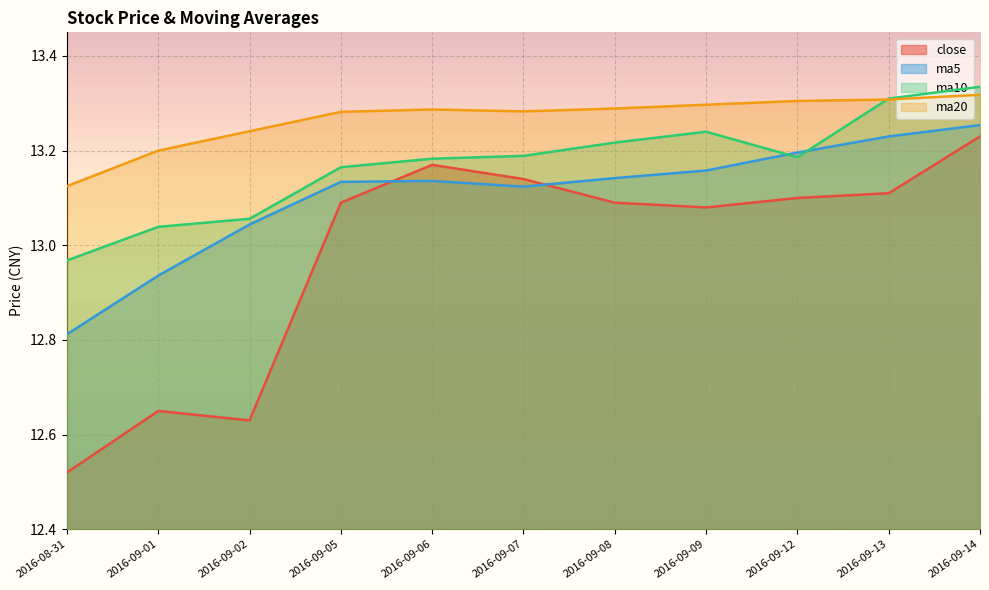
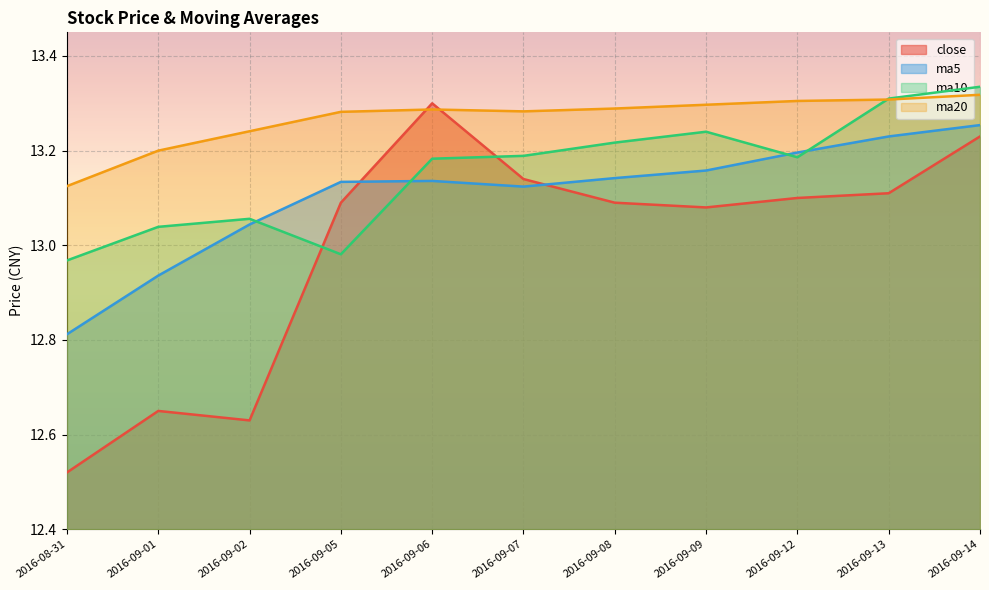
  {
    "close": {
      "2016-08-31": 12.52,
      "2016-09-01": 12.65,
      "2016-09-02": 12.63,
      "2016-09-05": 13.09,
-     "2016-09-06": 13.17,
+     "2016-09-06": 13.30,
      "2016-09-07": 13.14,
      "2016-09-08": 13.09,
      "2016-09-09": 13.08,
      "2016-09-12": 13.10,
      "2016-09-13": 13.11,
      "2016-09-14": 13.23
    },
    "ma5": {
      "2016-08-31": 12.81,
      "2016-09-01": 12.94,
      "2016-09-02": 13.04,
      "2016-09-05": 13.13,
      "2016-09-06": 13.14,
      "2016-09-07": 13.12,
      "2016-09-08": 13.14,
      "2016-09-09": 13.16,
      "2016-09-12": 13.20,
      "2016-09-13": 13.23,
      "2016-09-14": 13.25
    },
    "ma10": {
      "2016-08-31": 12.97,
      "2016-09-01": 13.04,
      "2016-09-02": 13.06,
-     "2016-09-05": 13.17,
+     "2016-09-05": 12.98,
      "2016-09-06": 13.18,
      "2016-09-07": 13.19,
      "2016-09-08": 13.22,
      "2016-09-09": 13.24,
      "2016-09-12": 13.19,
      "2016-09-14": 13.34
    },
    "ma20": {
      "2016-08-31": 13.13,
      "2016-09-01": 13.20,
      "2016-09-02": 13.24,
      "2016-09-05": 13.28,
      "2016-09-06": 13.29,
      "2016-09-07": 13.28,
      "2016-09-08": 13.29,
      "2016-09-09": 13.30,
      "2016-09-12": 13.31,
      "2016-09-14": 13.32
    }
  }
